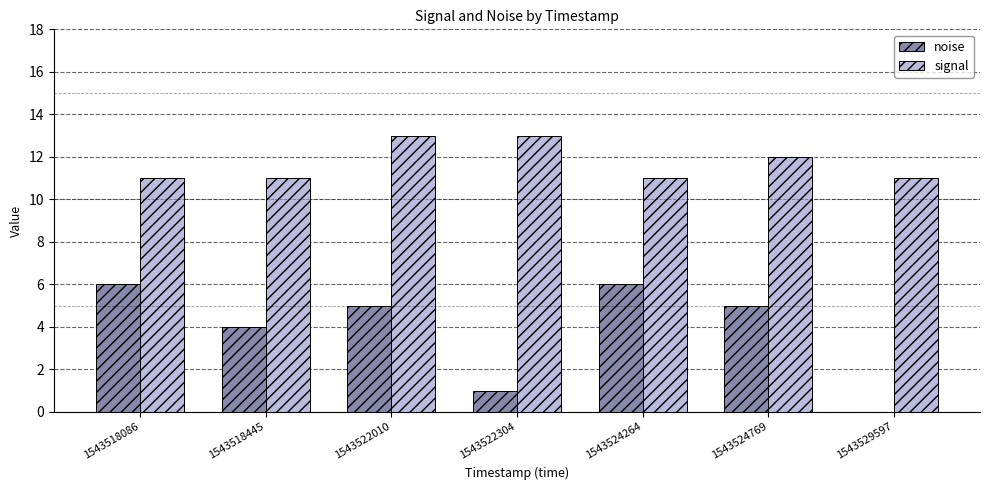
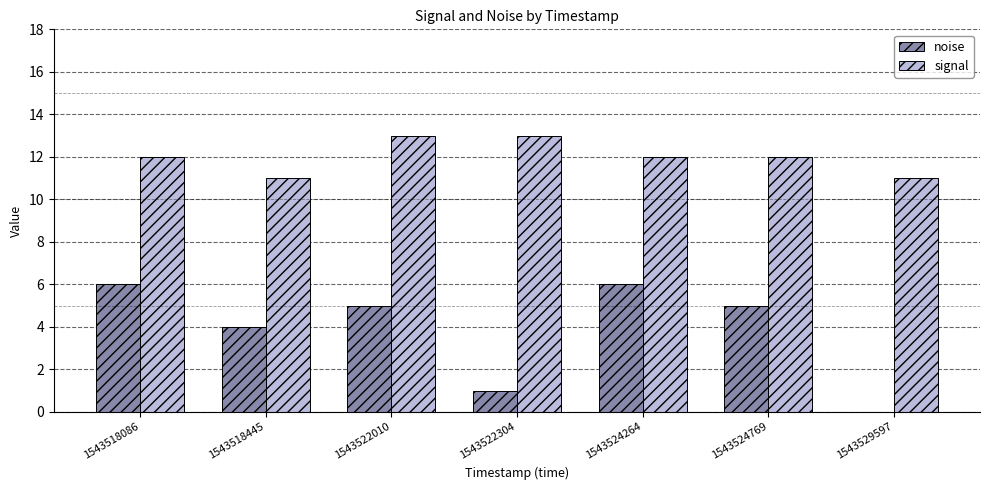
  {
    "noise": {
      "1543518086": 6,
      "1543518445": 4,
      "1543522010": 5,
      "1543522304": 1,
      "1543524264": 6,
      "1543524769": 5,
      "1543529597": 0
    },
    "signal": {
-     "1543518086": 11,
+     "1543518086": 12,
      "1543518445": 11,
      "1543522010": 13,
      "1543522304": 13,
-     "1543524264": 11,
+     "1543524264": 12,
      "1543524769": 12,
      "1543529597": 11
    }
  }
